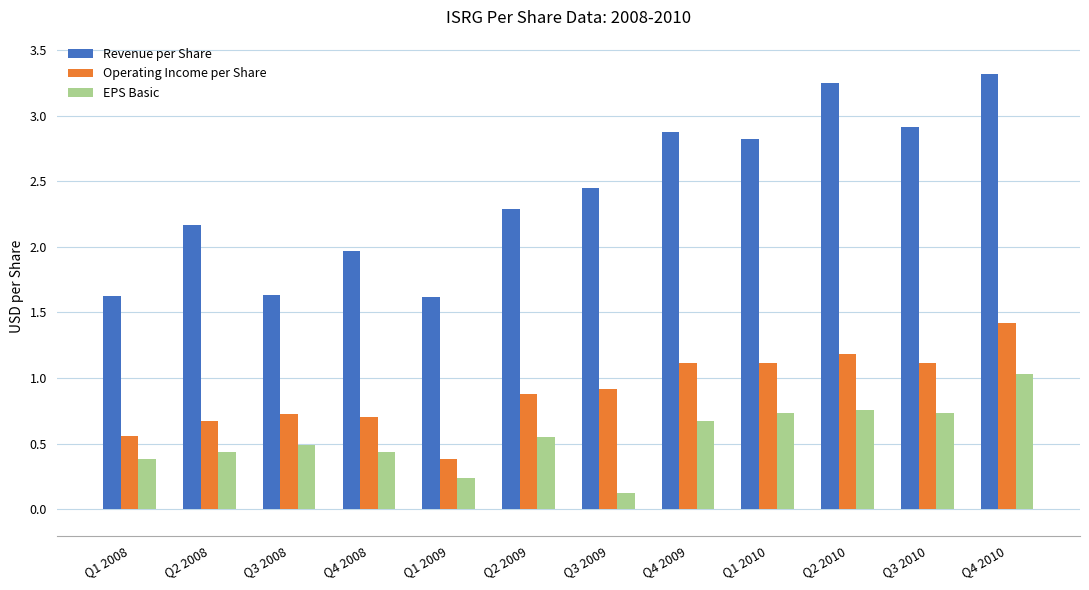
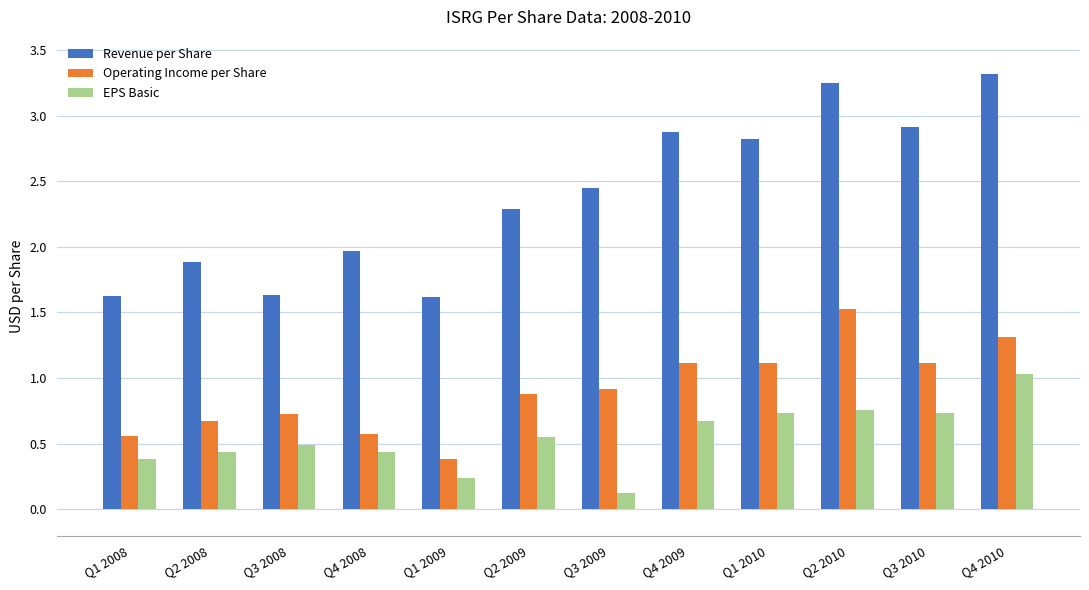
  {
    "Revenue per Share": {
      "Q1 2008": 1.63,
-     "Q2 2008": 2.16,
+     "Q2 2008": 1.88,
      "Q3 2008": 1.64,
      "Q4 2008": 1.97,
      "Q1 2009": 1.61,
      "Q2 2009": 2.29,
      "Q3 2009": 2.45,
      "Q4 2009": 2.88,
      "Q1 2010": 2.82,
      "Q2 2010": 3.25,
      "Q3 2010": 2.91,
      "Q4 2010": 3.32
    },
    "Operating Income per Share": {
      "Q1 2008": 0.56,
      "Q2 2008": 0.67,
      "Q3 2008": 0.73,
-     "Q4 2008": 0.70,
+     "Q4 2008": 0.57,
      "Q1 2009": 0.39,
      "Q2 2009": 0.88,
      "Q3 2009": 0.91,
      "Q4 2009": 1.12,
      "Q1 2010": 1.11,
-     "Q2 2010": 1.18,
+     "Q2 2010": 1.53,
      "Q3 2010": 1.12,
-     "Q4 2010": 1.42
+     "Q4 2010": 1.31
    },
    "EPS Basic": {
      "Q1 2008": 0.39,
      "Q2 2008": 0.44,
      "Q3 2008": 0.49,
      "Q4 2008": 0.43,
      "Q1 2009": 0.24,
      "Q2 2009": 0.55,
      "Q3 2009": 0.12,
      "Q4 2009": 0.67,
      "Q1 2010": 0.73,
      "Q2 2010": 0.75,
      "Q3 2010": 0.73,
      "Q4 2010": 1.03
    }
  }
